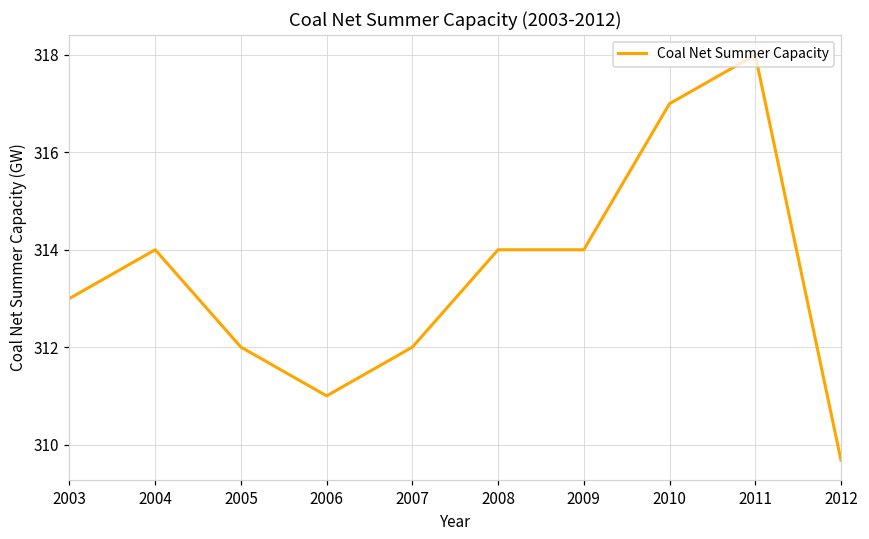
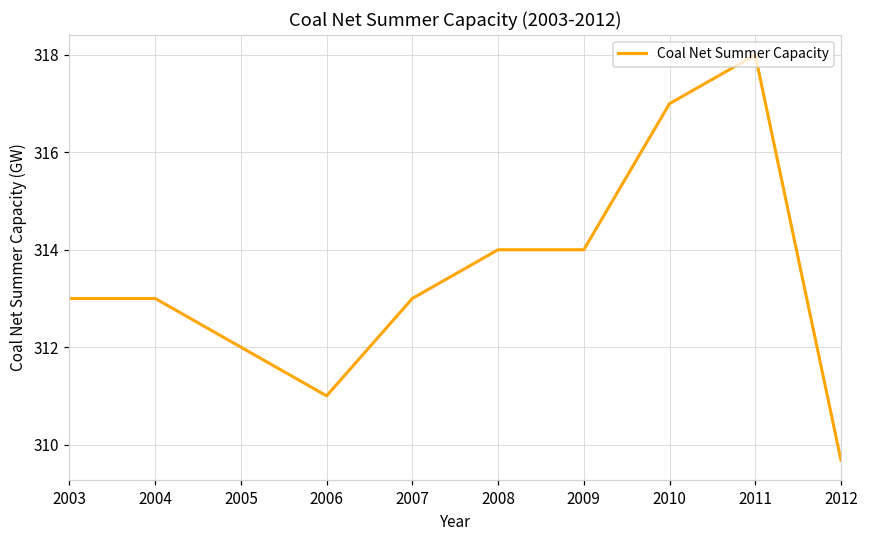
  {
    "2003": 313,
-   "2004": 314,
+   "2004": 313,
    "2005": 312,
    "2006": 311,
-   "2007": 312,
+   "2007": 313,
    "2008": 314,
    "2009": 314,
    "2010": 317,
    "2012": 309.7
  }
